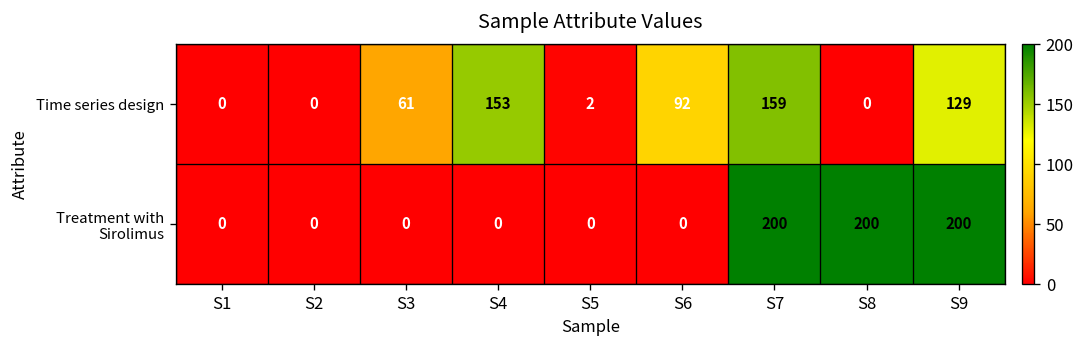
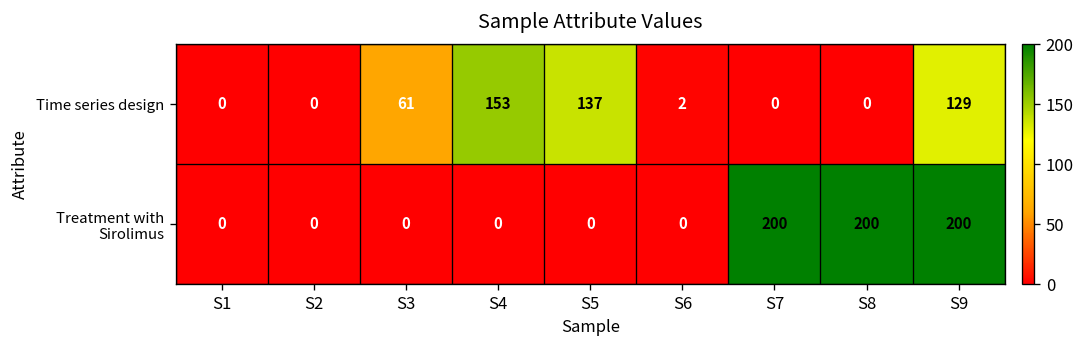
  {
    "Time series design": {
      "S1": 0,
      "S2": 0,
      "S3": 61,
      "S4": 153,
-     "S5": 2,
-     "S6": 92,
-     "S7": 159,
+     "S5": 137,
+     "S6": 2,
+     "S7": 0,
      "S8": 0,
      "S9": 129
    },
    "Treatment with Sirolimus": {
      "S1": 0,
      "S2": 0,
      "S3": 0,
      "S4": 0,
      "S5": 0,
      "S6": 0,
      "S7": 200,
      "S8": 200,
      "S9": 200
    }
  }
